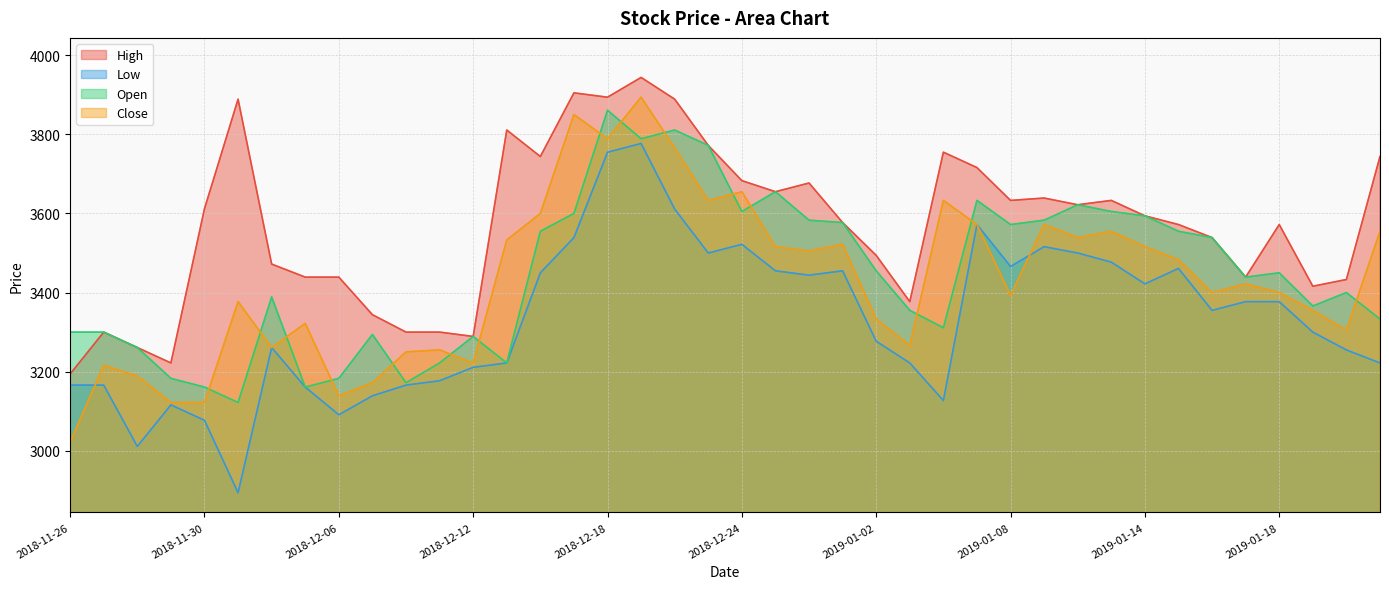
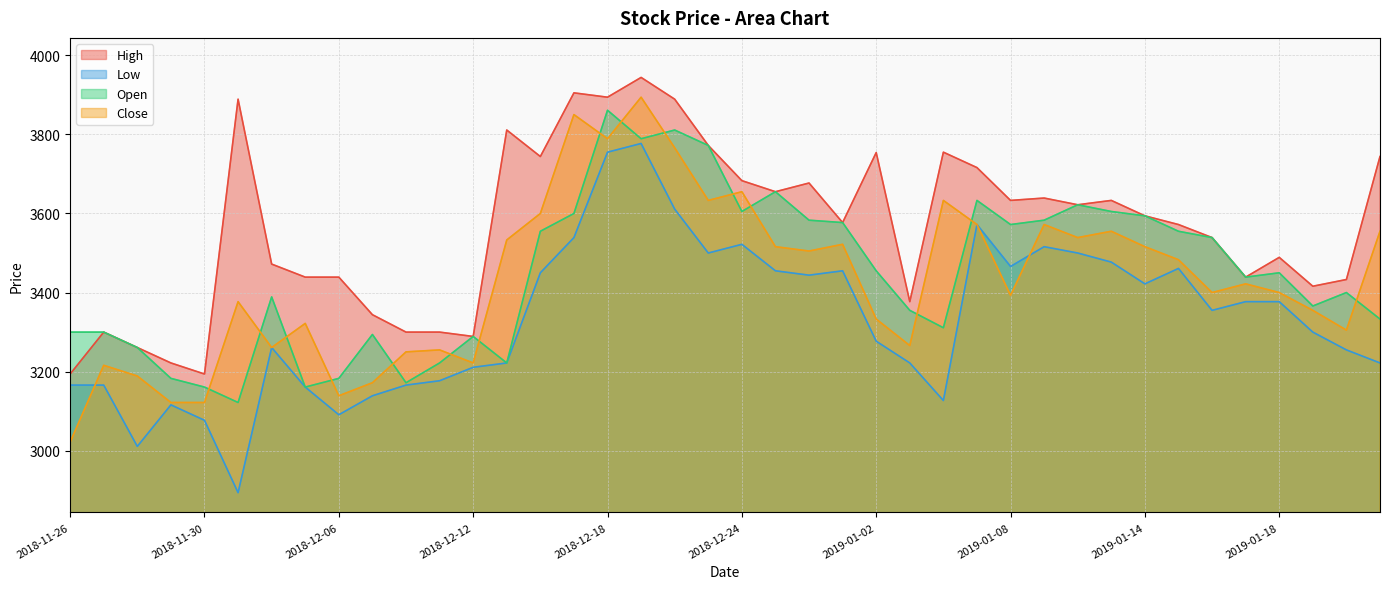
  {
    "High": {
      "2018-11-26": 3190,
-     "2018-11-30": 3610,
+     "2018-11-30": 3190,
      "2018-12-06": 3440,
      "2018-12-18": 3890,
      "2018-12-24": 3680,
-     "2019-01-02": 3490,
+     "2019-01-02": 3750,
      "2019-01-08": 3630,
-     "2019-01-18": 3570
+     "2019-01-18": 3490
    },
    "Low": {
      "2018-11-26": 3170,
      "2018-11-30": 3080,
      "2018-12-06": 3090,
      "2018-12-12": 3210,
      "2018-12-18": 3760,
      "2018-12-24": 3520,
      "2019-01-02": 3280,
      "2019-01-08": 3470,
      "2019-01-14": 3420,
      "2019-01-18": 3380
    },
    "Open": {
      "2018-11-26": 3300,
      "2018-11-30": 3160,
      "2018-12-06": 3180,
      "2018-12-18": 3860,
      "2018-12-24": 3610,
      "2019-01-02": 3460,
      "2019-01-08": 3570,
      "2019-01-18": 3450
    },
    "Close": {
      "2018-11-26": 3020,
      "2018-11-30": 3120,
      "2018-12-06": 3140,
      "2018-12-12": 3220,
      "2018-12-18": 3790,
      "2018-12-24": 3660,
      "2019-01-02": 3330,
      "2019-01-08": 3390,
      "2019-01-14": 3520,
      "2019-01-18": 3400
    }
  }
